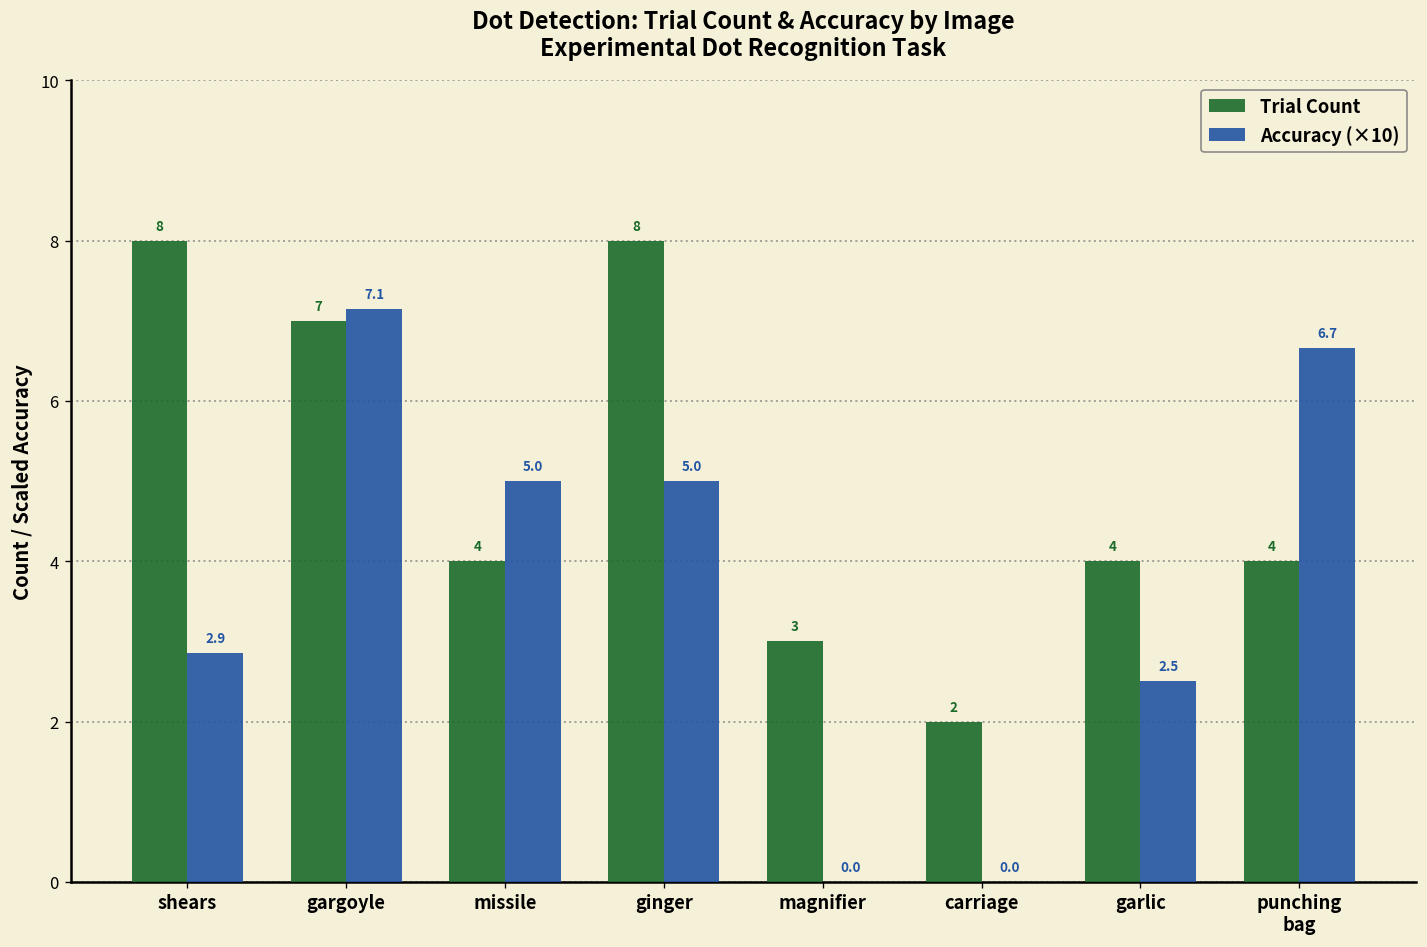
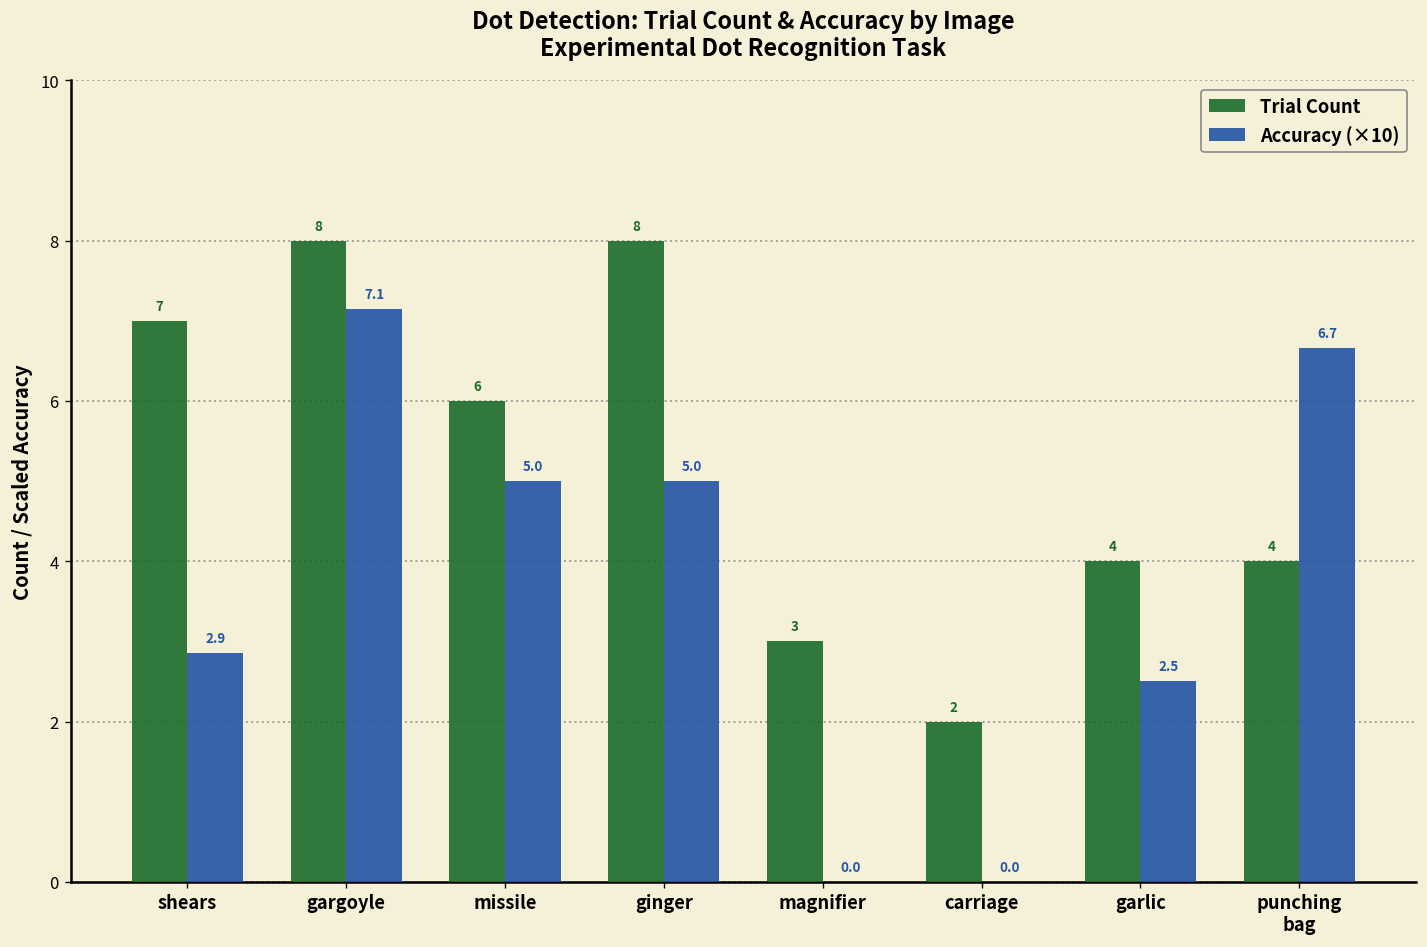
  {
    "Trial Count": {
-     "shears": 8,
-     "gargoyle": 7,
-     "missile": 4,
+     "shears": 7,
+     "gargoyle": 8,
+     "missile": 6,
      "ginger": 8,
      "magnifier": 3,
      "carriage": 2,
      "garlic": 4,
      "punching bag": 4
    },
    "Accuracy (×10)": {
      "shears": 2.9,
      "gargoyle": 7.1,
      "missile": 5.0,
      "ginger": 5.0,
      "magnifier": 0.0,
      "carriage": 0.0,
      "garlic": 2.5,
      "punching bag": 6.7
    }
  }
